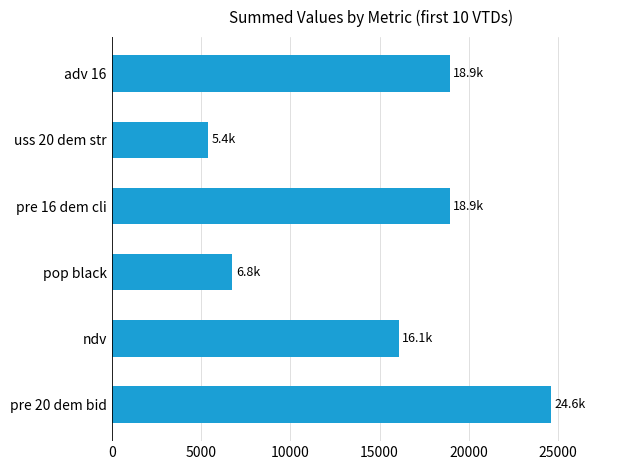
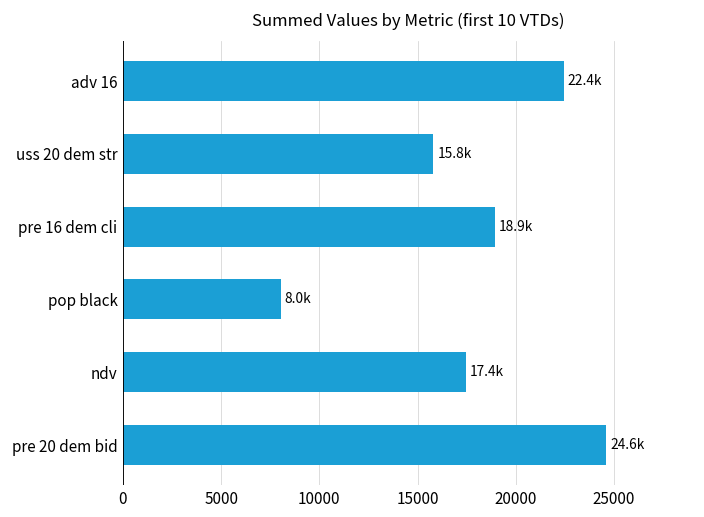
  {
-   "adv 16": "18.9k",
-   "uss 20 dem str": "5.4k",
+   "adv 16": "22.4k",
+   "uss 20 dem str": "15.8k",
    "pre 16 dem cli": "18.9k",
-   "pop black": "6.8k",
-   "ndv": "16.1k",
+   "pop black": "8.0k",
+   "ndv": "17.4k",
    "pre 20 dem bid": "24.6k"
  }
